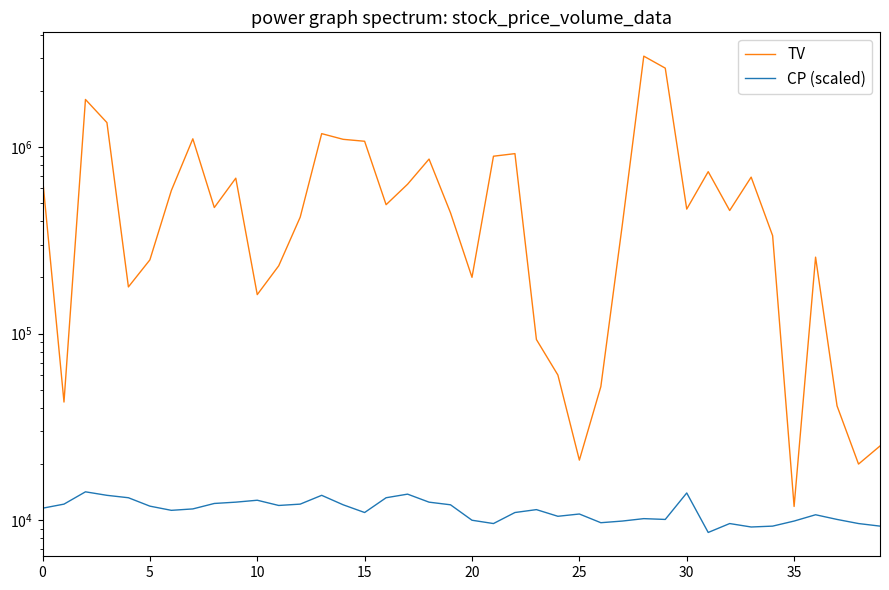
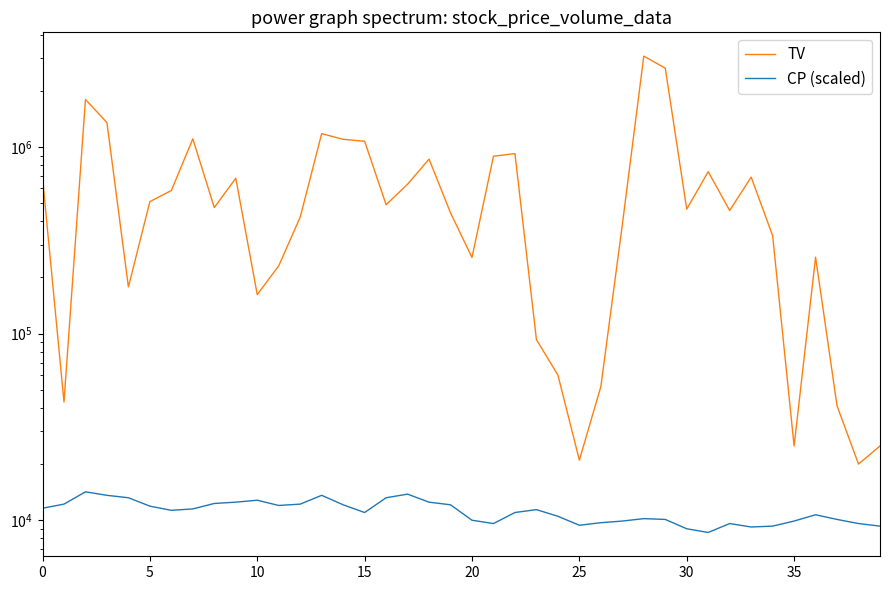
  {
    "TV": {
      "0": 690000,
-     "5": 250000,
+     "5": 510000,
      "10": 160000,
      "15": 1100000,
-     "20": 200000,
+     "20": 260000,
      "25": 21000,
      "30": 470000,
-     "35": 12000
+     "35": 25000
    },
    "CP (scaled)": {
      "0": 12000,
      "5": 12000,
      "10": 13000,
      "15": 11000,
      "20": 10000,
-     "25": 11000,
-     "30": 14000,
+     "25": 9000,
+     "30": 9000,
      "35": 10000
    }
  }
